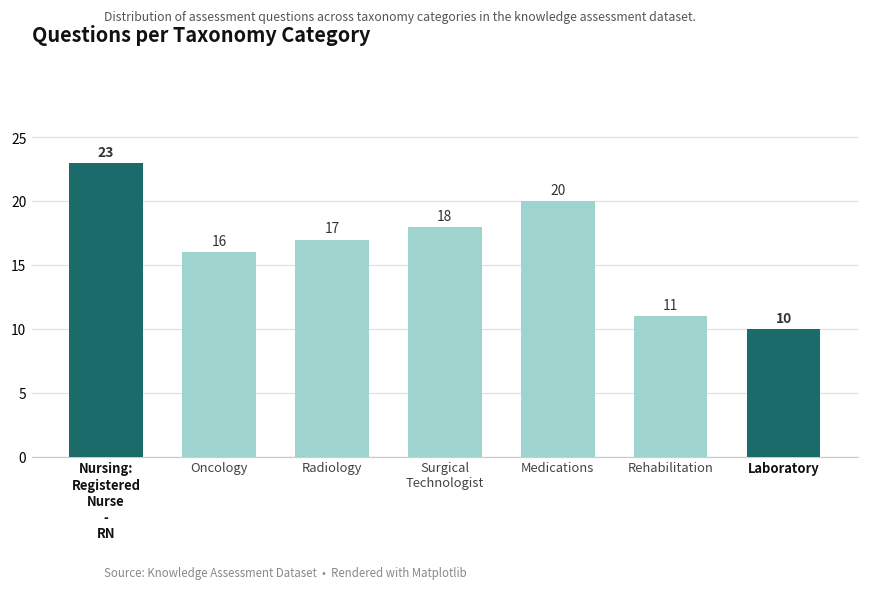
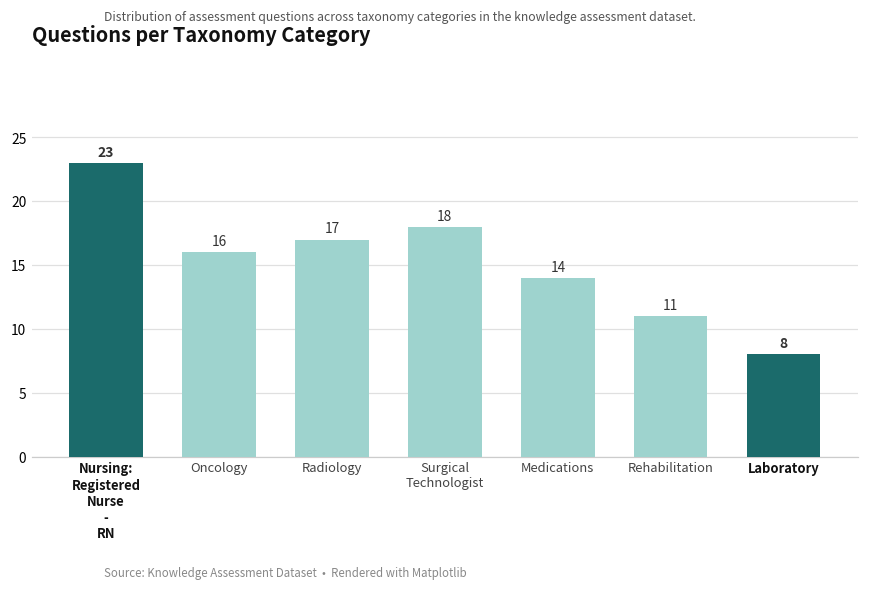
  {
    "Nursing: Registered Nurse - RN": 23,
    "Oncology": 16,
    "Radiology": 17,
    "Surgical Technologist": 18,
-   "Medications": 20,
+   "Medications": 14,
    "Rehabilitation": 11,
-   "Laboratory": 10
+   "Laboratory": 8
  }
